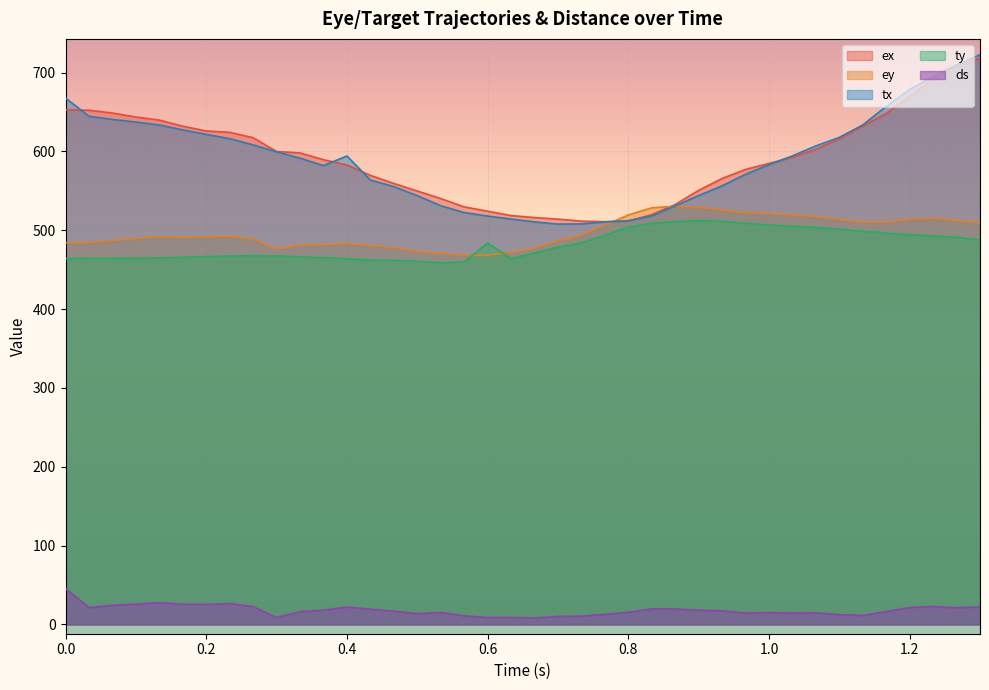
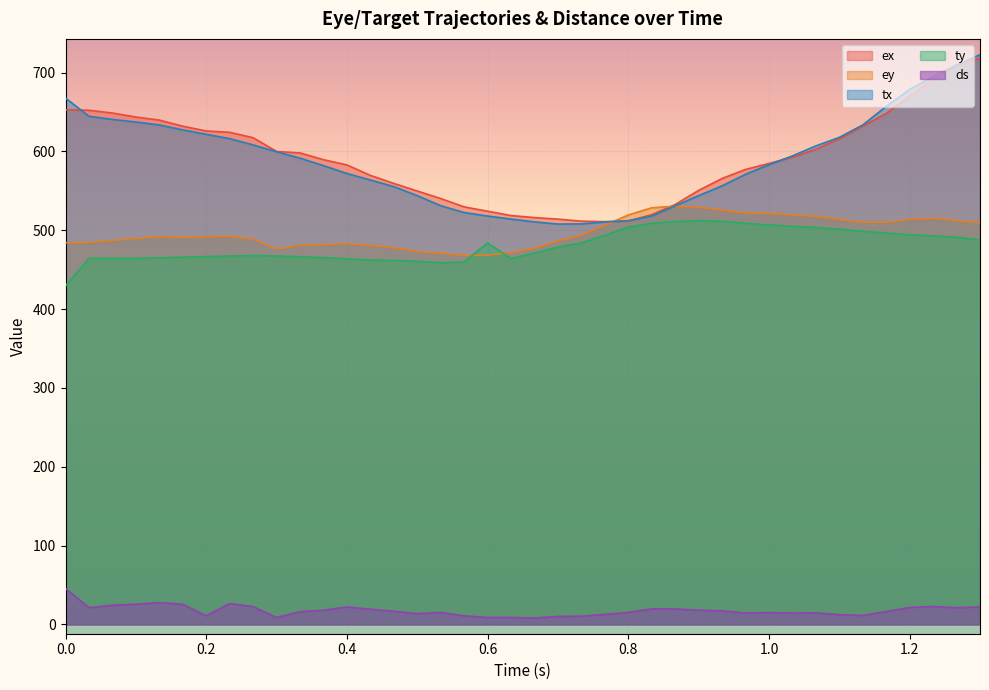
  {
    "tx": {
      "0.0": 670,
      "0.2": 620,
-     "0.4": 590,
+     "0.4": 570,
      "0.6": 520
    },
    "ty": {
-     "0.0": 460,
+     "0.0": 430,
      "0.2": 470,
      "0.4": 460,
      "0.6": 480,
      "0.8": 500,
      "1.0": 510,
      "1.2": 490
    },
    "ds": {
      "0.0": 50,
-     "0.2": 30,
+     "0.2": 10,
      "0.4": 20,
      "0.6": 10,
      "0.8": 20,
      "1.0": 20,
      "1.2": 20
    }
  }
